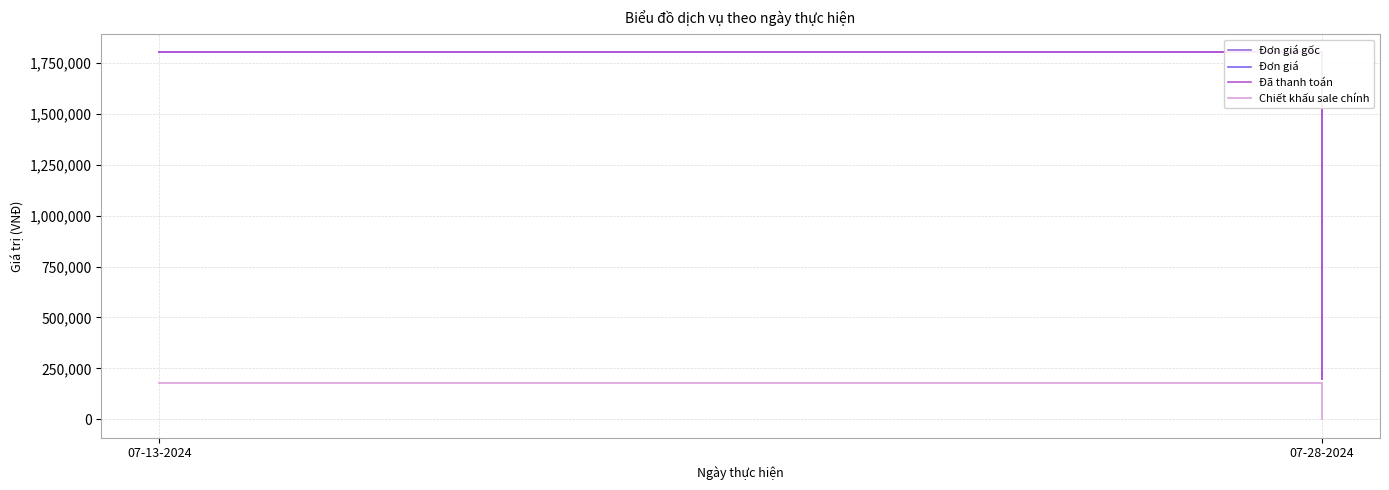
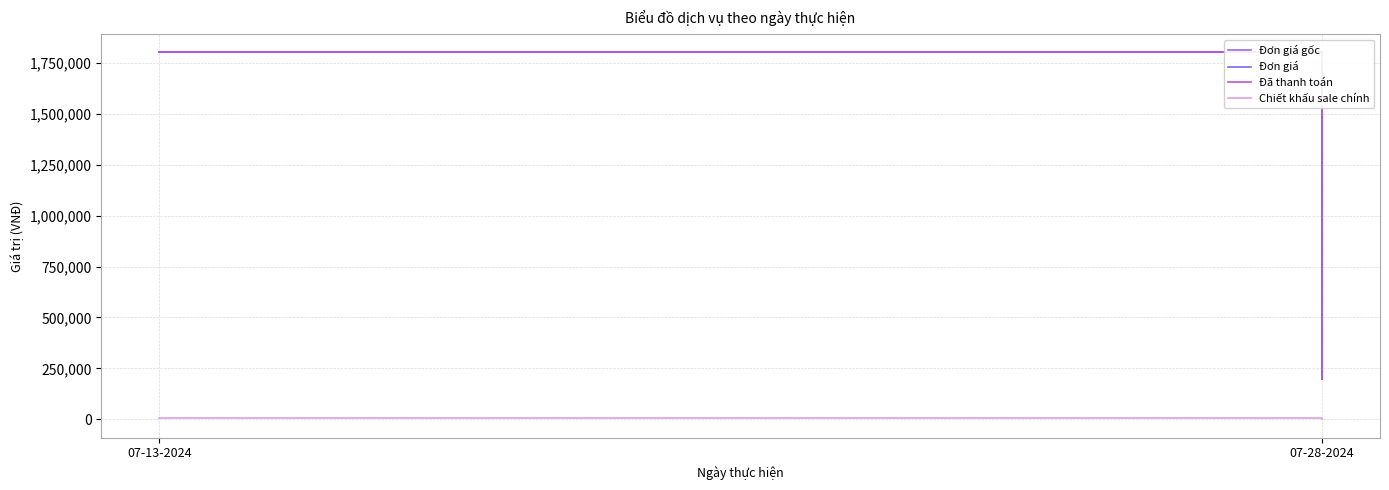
  {
    "Đã thanh toán": {
      "07-13-2024": "1,800,000",
      "07-28-2024": "200,000"
    },
    "Chiết khấu sale chính": {
-     "07-13-2024": "180,000",
+     "07-13-2024": "10,000",
      "07-28-2024": "0"
    }
  }
